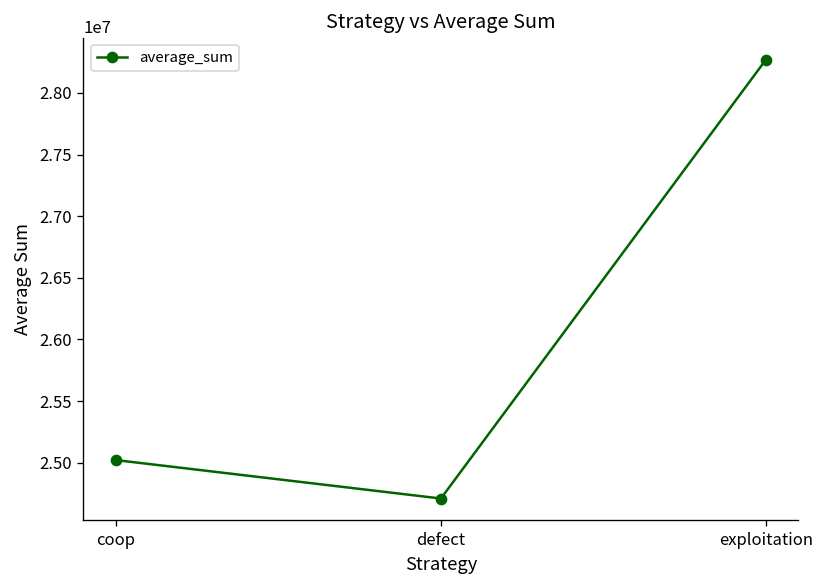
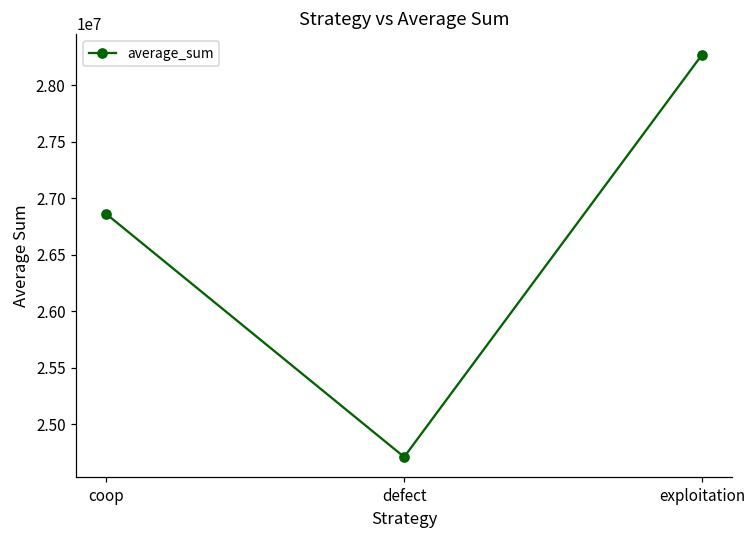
  {
-   "coop": 25020000,
+   "coop": 26860000,
    "defect": 24710000,
    "exploitation": 28270000
  }
